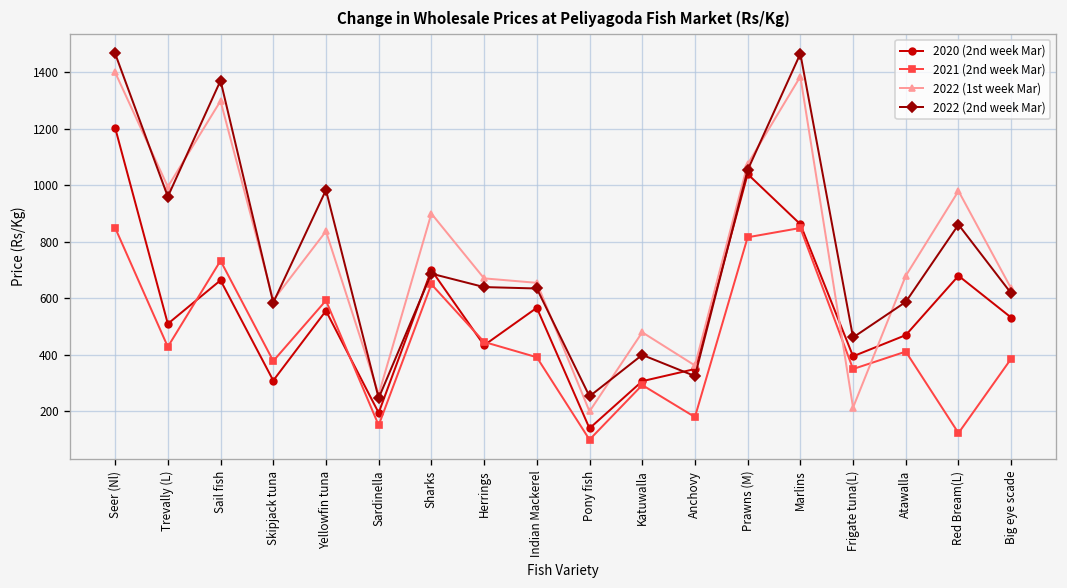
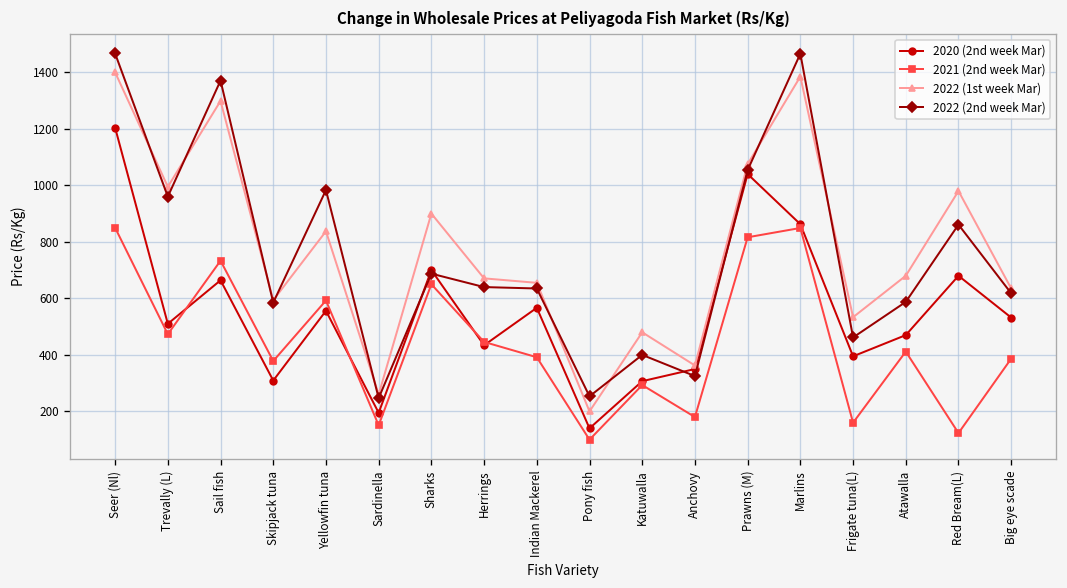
  {
    "2021 (2nd week Mar)": {
      "Seer (Nl)": 850,
-     "Trevally (L)": 430,
+     "Trevally (L)": 470,
      "Sail fish": 730,
      "Skipjack tuna": 380,
      "Yellowfin tuna": 590,
      "Sardinella": 150,
      "Sharks": 650,
      "Herrings": 450,
      "Indian Mackerel": 390,
      "Pony fish": 100,
      "Katuwalla": 290,
      "Anchovy": 180,
      "Prawns (M)": 820,
      "Marlins": 850,
-     "Frigate tuna(L)": 350,
+     "Frigate tuna(L)": 160,
      "Atawalla": 410,
      "Red Bream(L)": 120,
      "Big eye scade": 390
    },
    "2022 (1st week Mar)": {
      "Seer (Nl)": 1400,
      "Trevally (L)": 1000,
      "Sail fish": 1300,
      "Yellowfin tuna": 840,
      "Sardinella": 260,
      "Sharks": 900,
      "Herrings": 670,
      "Indian Mackerel": 660,
      "Pony fish": 200,
      "Katuwalla": 480,
      "Anchovy": 360,
      "Prawns (M)": 1080,
      "Marlins": 1390,
-     "Frigate tuna(L)": 210,
+     "Frigate tuna(L)": 530,
      "Atawalla": 680,
      "Red Bream(L)": 980,
      "Big eye scade": 640
    }
  }
